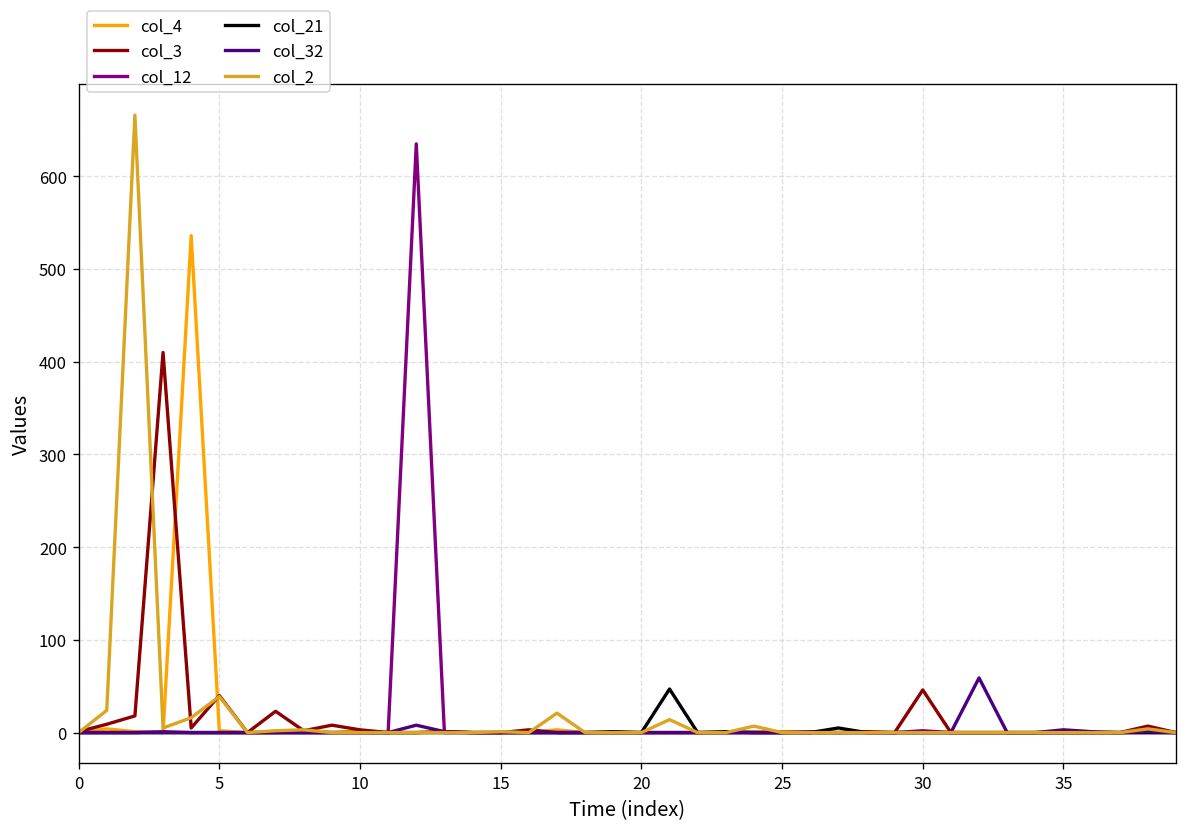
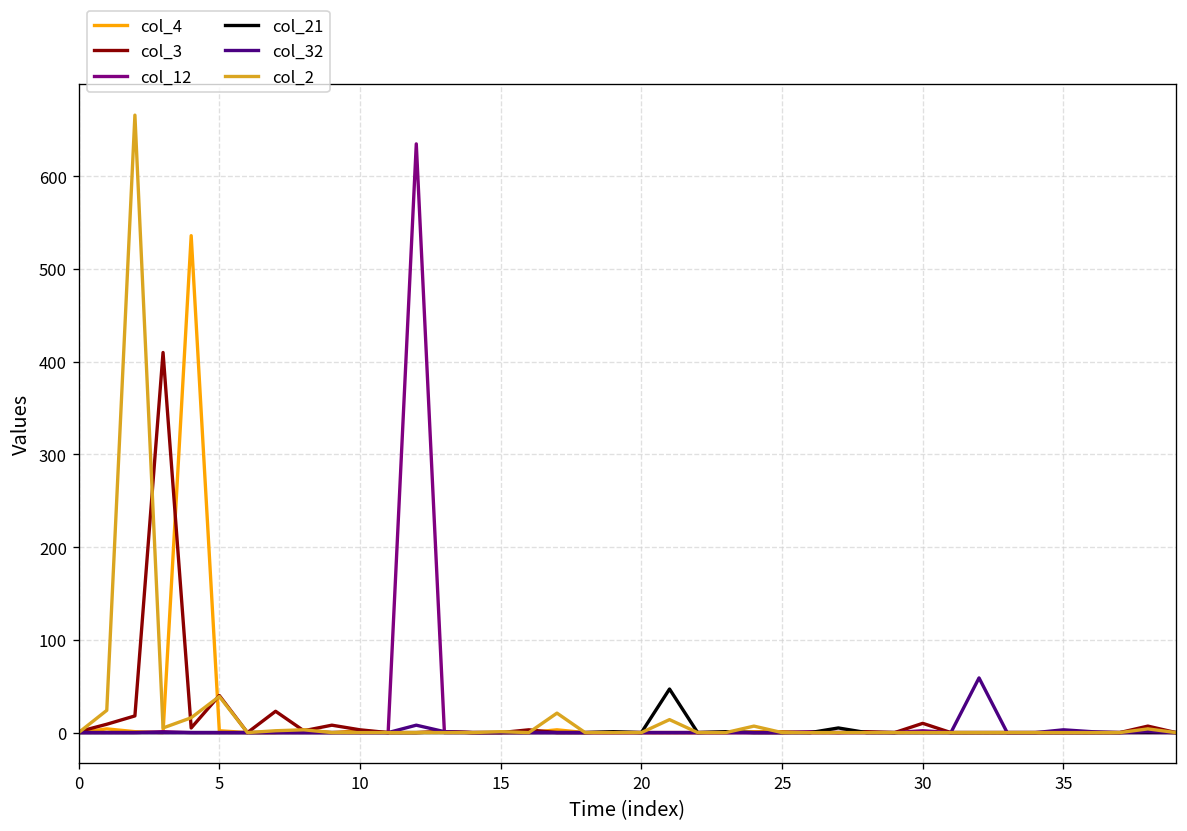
  {
    "col_3": {
-     "30": 50
+     "30": 10
    }
  }
